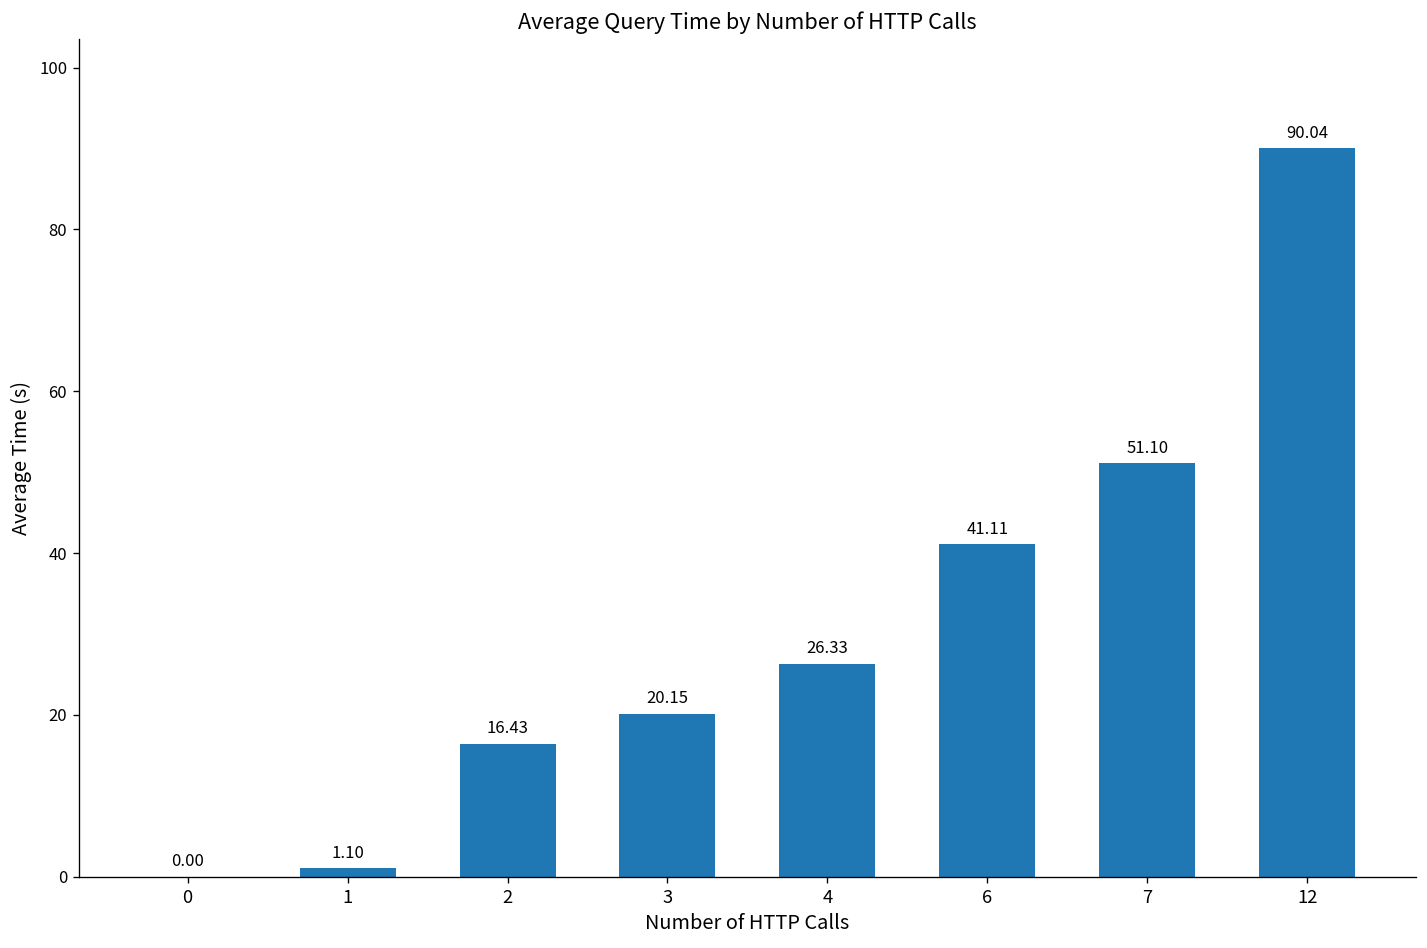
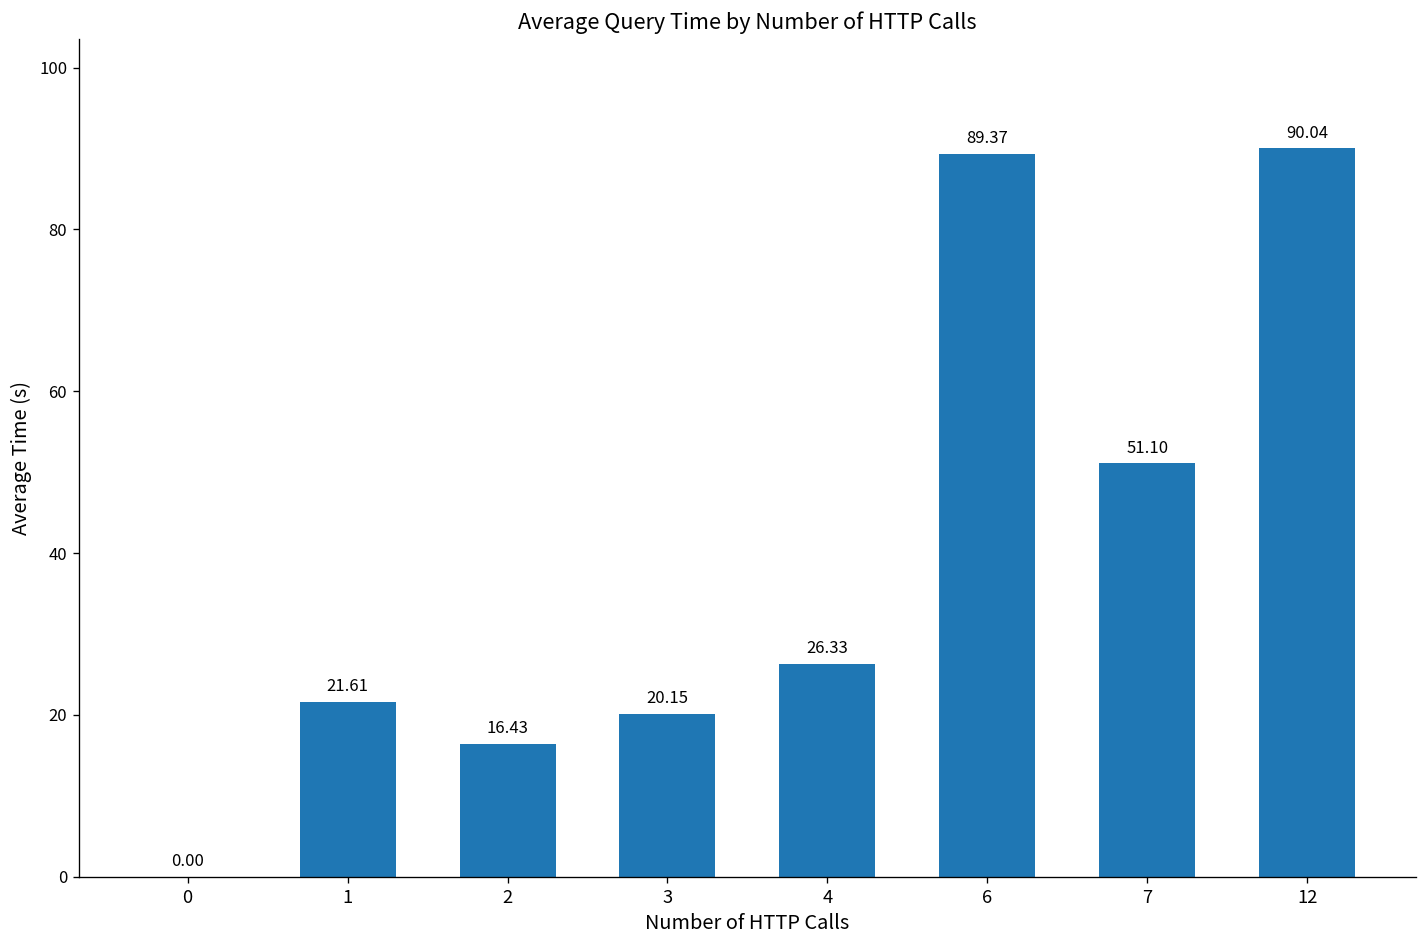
  {
    "0": 0.00,
-   "1": 1.10,
+   "1": 21.61,
    "2": 16.43,
    "3": 20.15,
    "4": 26.33,
-   "6": 41.11,
+   "6": 89.37,
    "7": 51.10,
    "12": 90.04
  }
